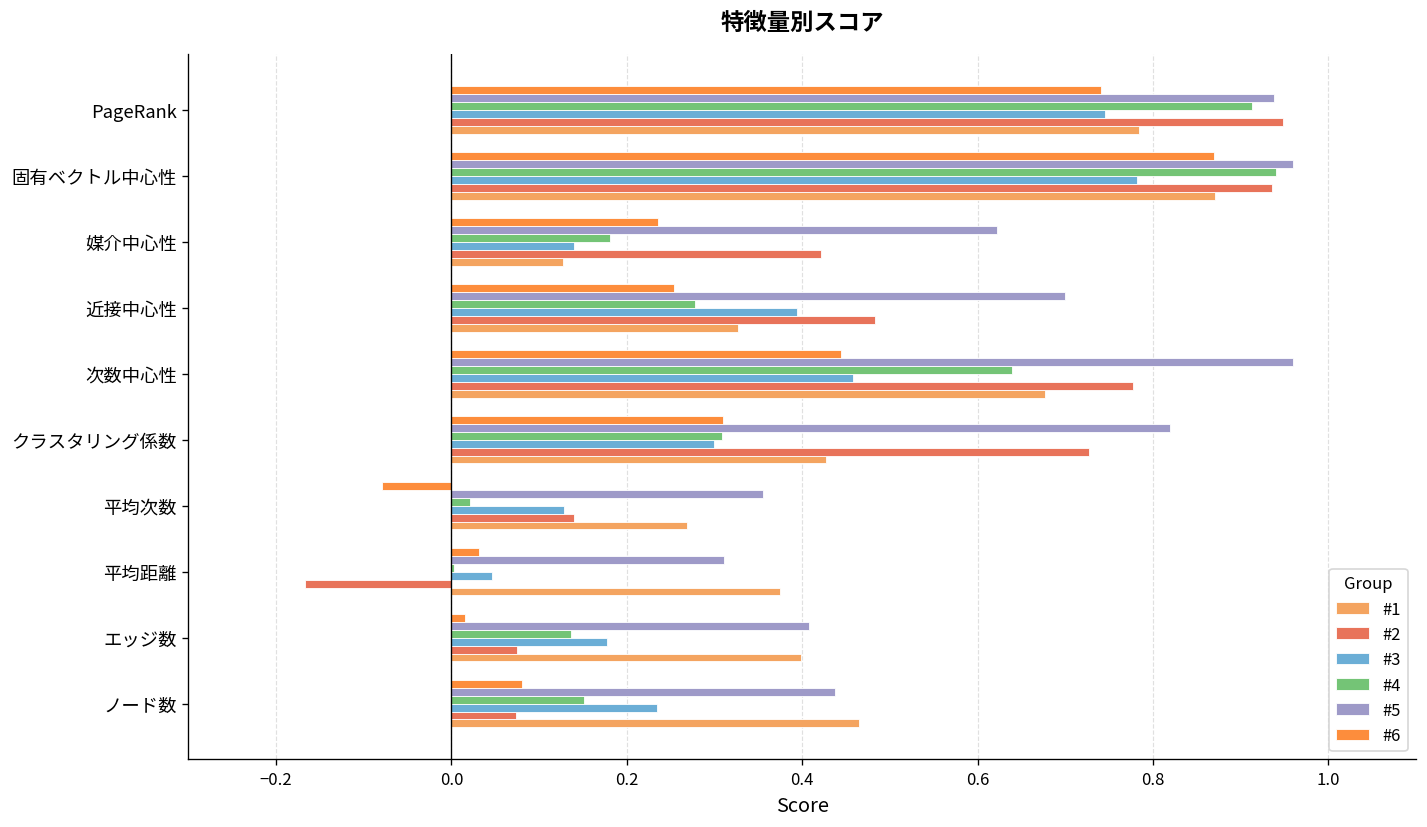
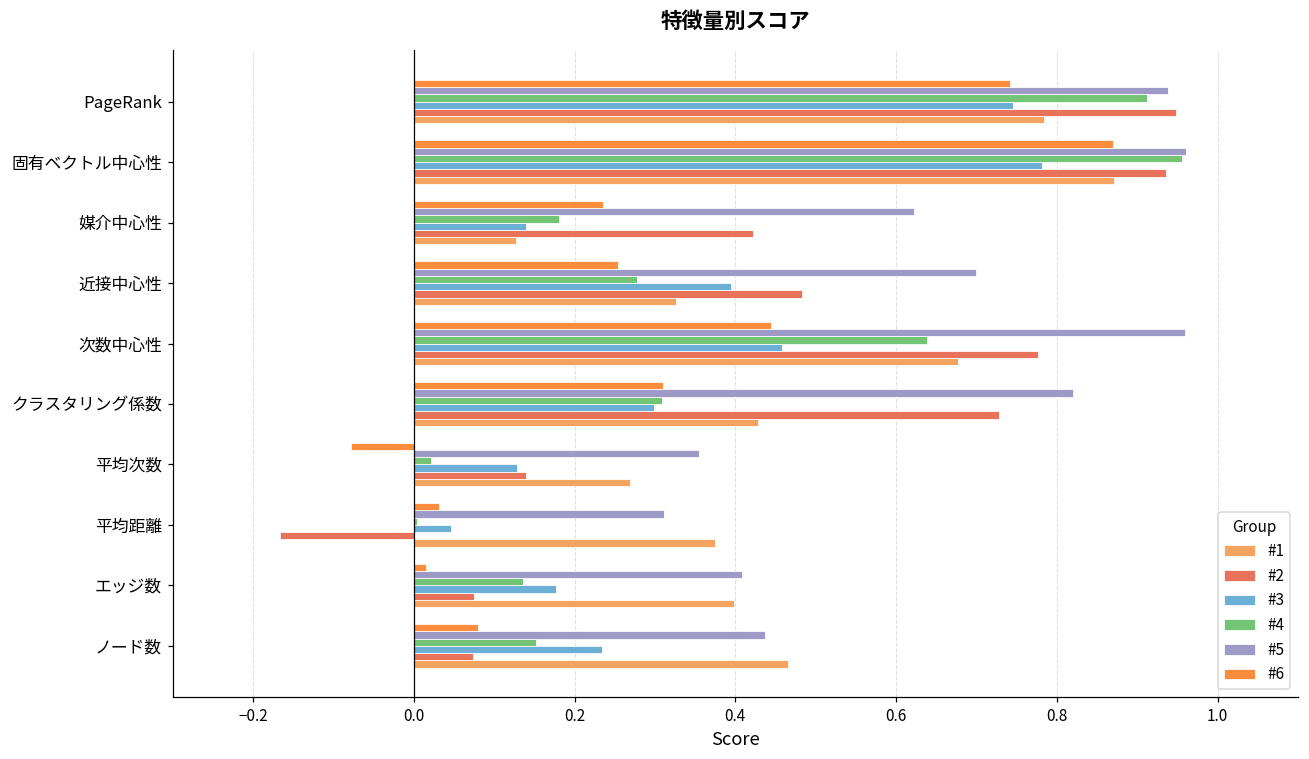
  {
    "#4": {
      "PageRank": 0.91,
-     "固有ベクトル中心性": 0.94,
+     "固有ベクトル中心性": 0.96,
      "媒介中心性": 0.18,
      "近接中心性": 0.28,
      "次数中心性": 0.64,
      "クラスタリング係数": 0.31,
      "平均次数": 0.02,
      "エッジ数": 0.14,
      "ノード数": 0.15
    }
  }
